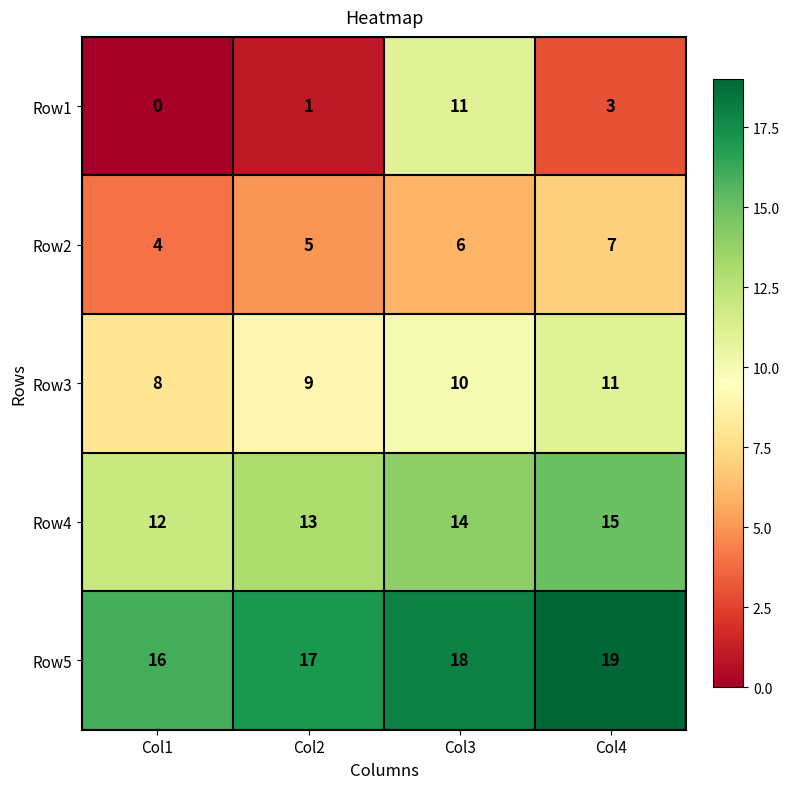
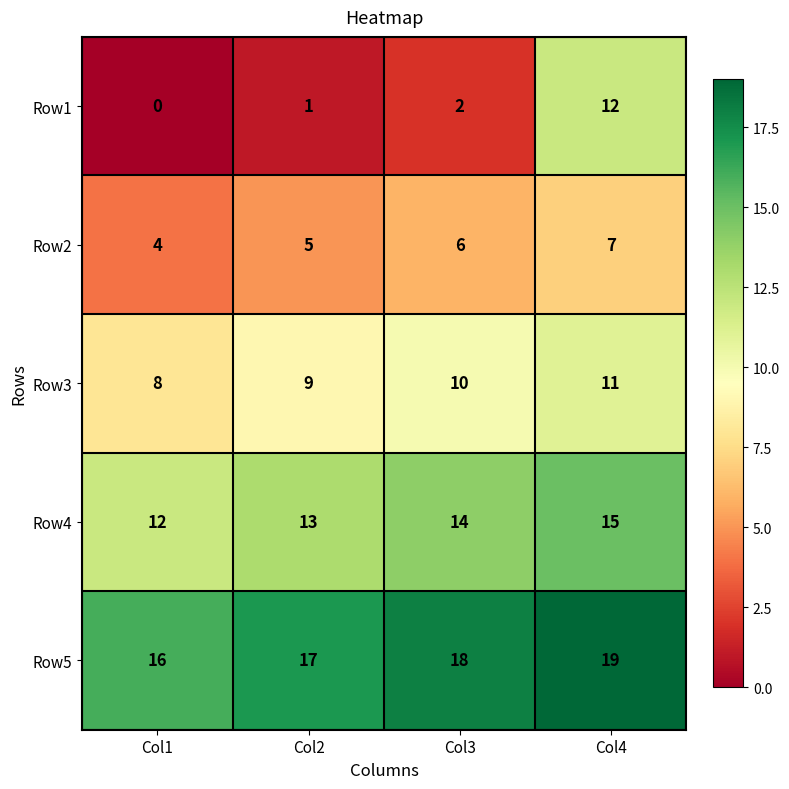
  {
    "Row1": {
      "Col1": 0,
      "Col2": 1,
-     "Col3": 11,
-     "Col4": 3
+     "Col3": 2,
+     "Col4": 12
    },
    "Row2": {
      "Col1": 4,
      "Col2": 5,
      "Col3": 6,
      "Col4": 7
    },
    "Row3": {
      "Col1": 8,
      "Col2": 9,
      "Col3": 10,
      "Col4": 11
    },
    "Row4": {
      "Col1": 12,
      "Col2": 13,
      "Col3": 14,
      "Col4": 15
    },
    "Row5": {
      "Col1": 16,
      "Col2": 17,
      "Col3": 18,
      "Col4": 19
    }
  }
